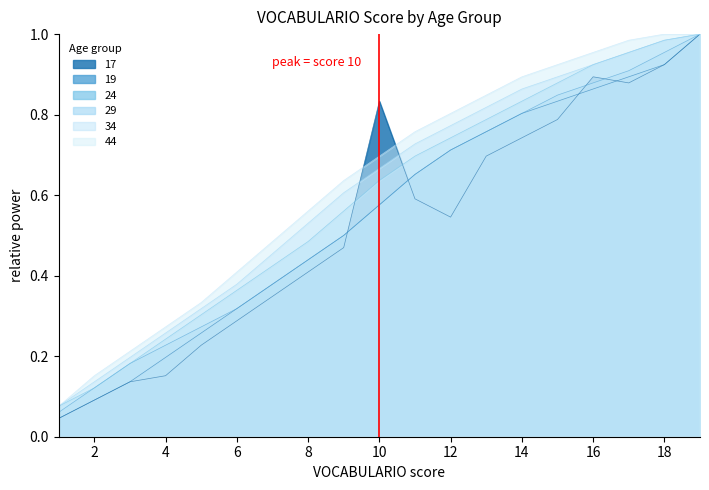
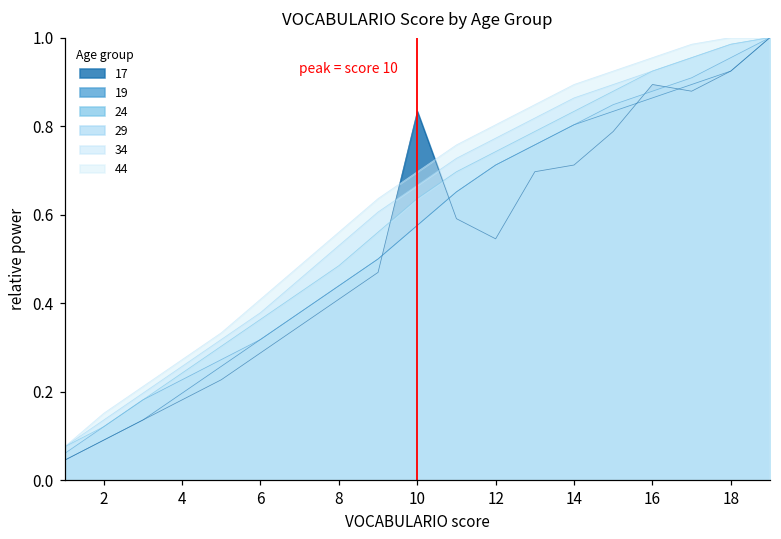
  {
    "17": {
-     "4": 0.15,
+     "4": 0.18,
      "6": 0.29,
      "8": 0.41,
      "10": 0.83,
      "12": 0.55,
-     "14": 0.74,
+     "14": 0.71,
      "16": 0.89
    }
  }
